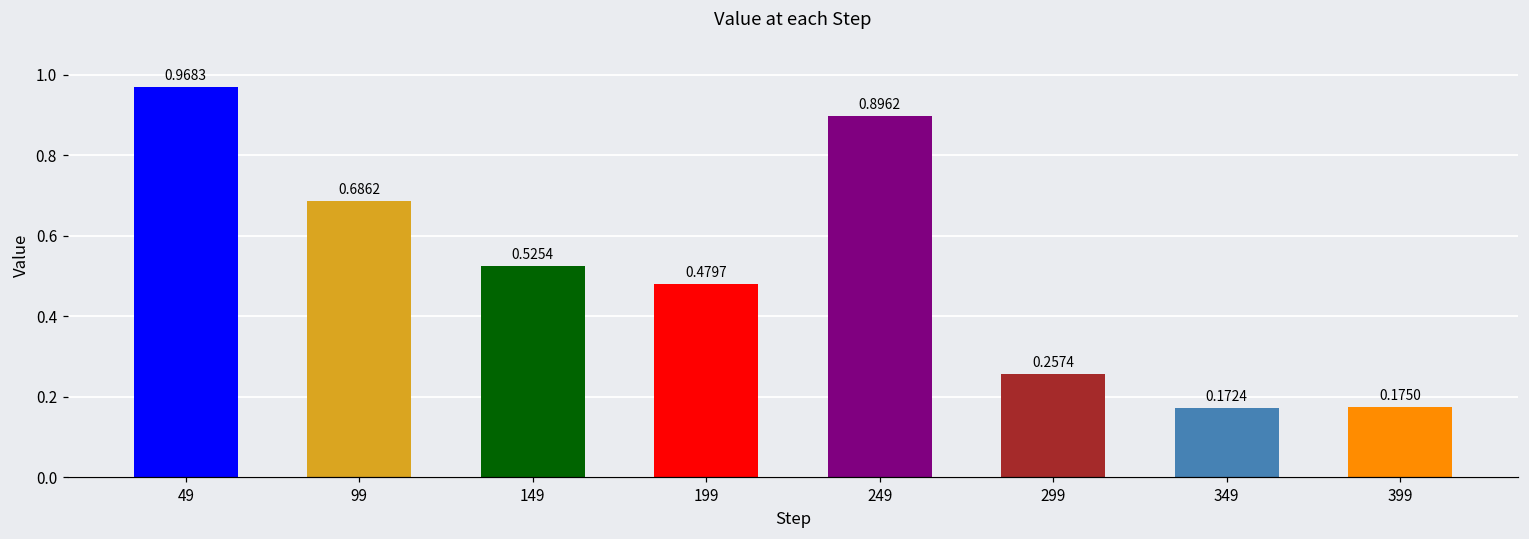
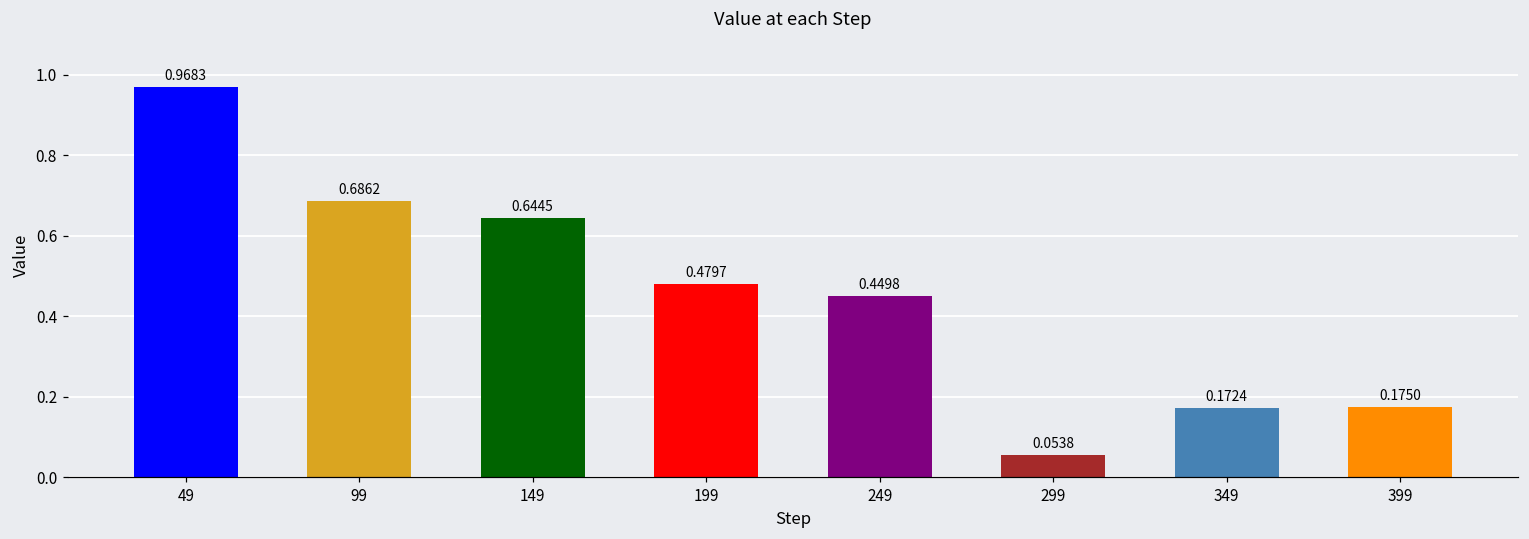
  {
    "49": 0.9683,
    "99": 0.6862,
-   "149": 0.5254,
+   "149": 0.6445,
    "199": 0.4797,
-   "249": 0.8962,
-   "299": 0.2574,
+   "249": 0.4498,
+   "299": 0.0538,
    "349": 0.1724,
    "399": 0.1750
  }
